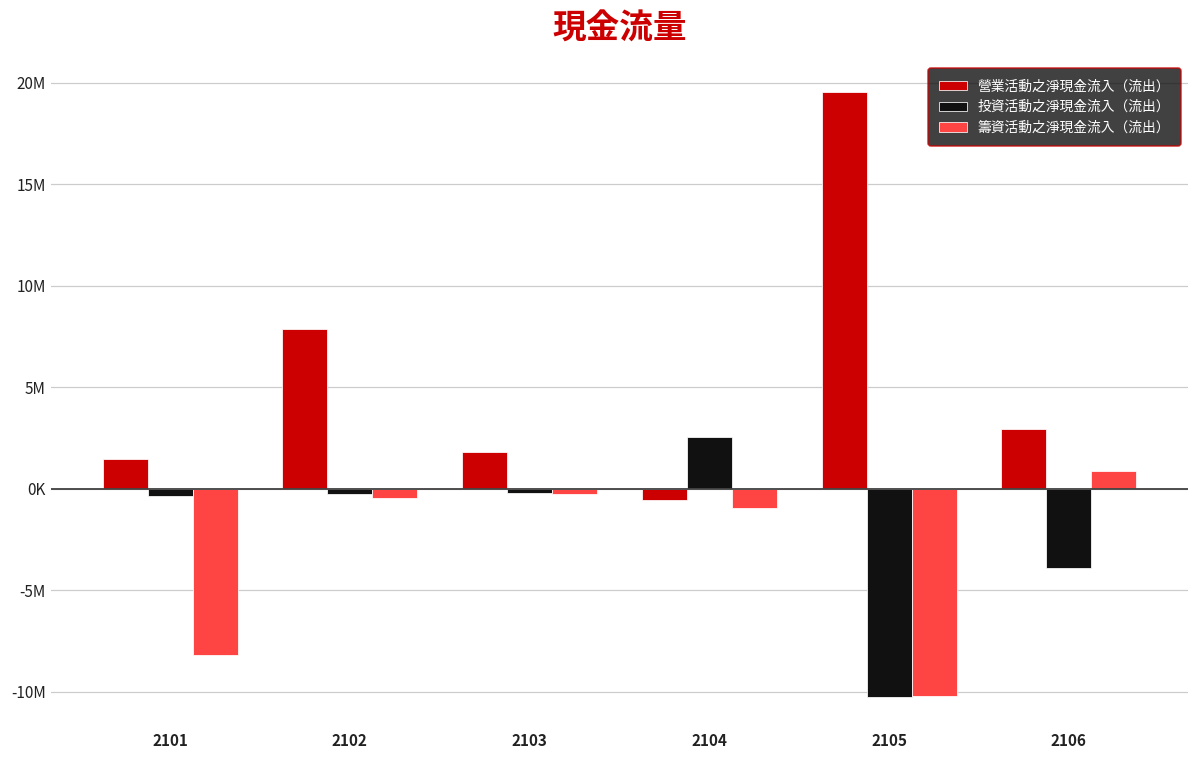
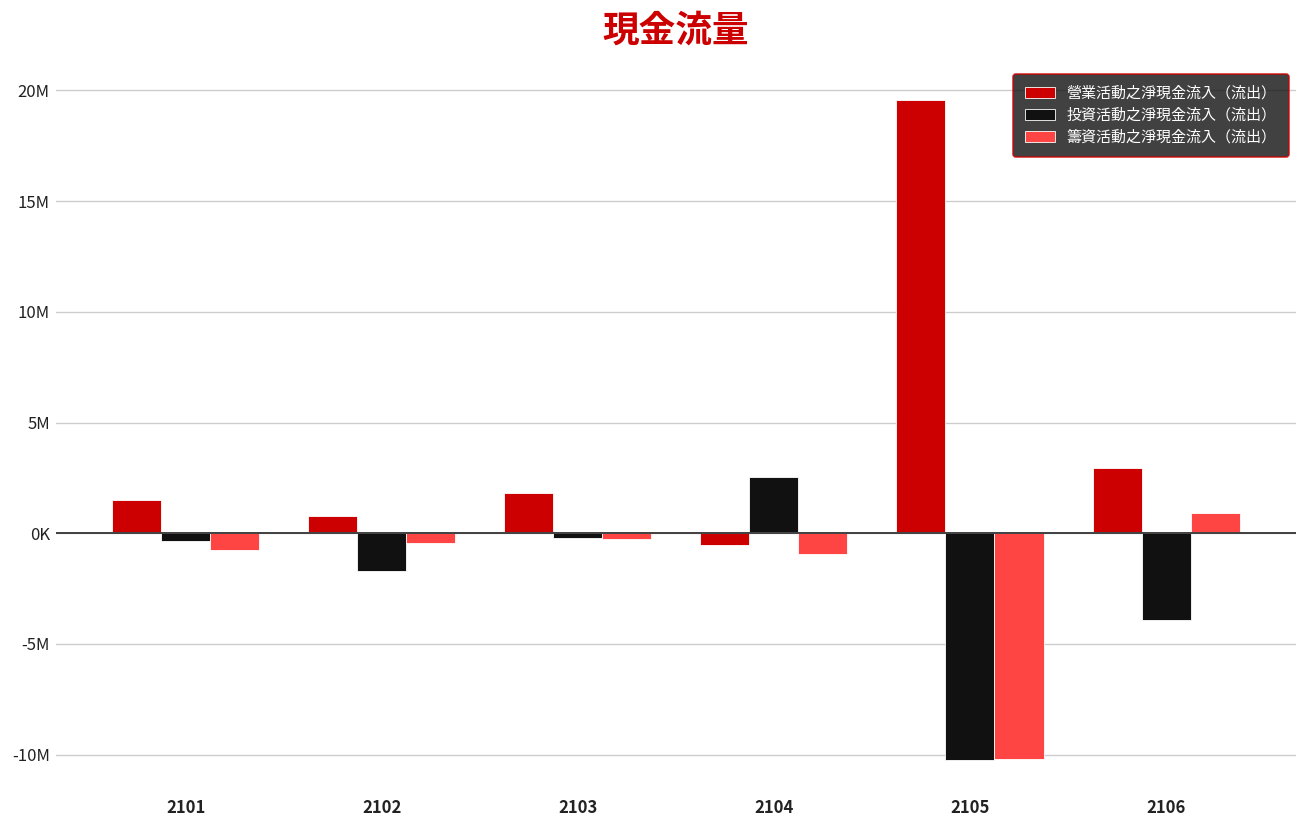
  {
    "營業活動之淨現金流入（流出）": {
      "2101": 1500000,
-     "2102": 7900000,
+     "2102": 800000,
      "2103": 1800000,
      "2104": -500000,
      "2105": 19600000,
      "2106": 3000000
    },
    "投資活動之淨現金流入（流出）": {
      "2101": -400000,
-     "2102": -300000,
+     "2102": -1700000,
      "2103": -200000,
      "2104": 2600000,
      "2105": -10300000,
      "2106": -3900000
    },
    "籌資活動之淨現金流入（流出）": {
-     "2101": -8200000,
+     "2101": -700000,
      "2102": -500000,
      "2103": -300000,
      "2104": -1000000,
      "2105": -10200000,
      "2106": 900000
    }
  }
